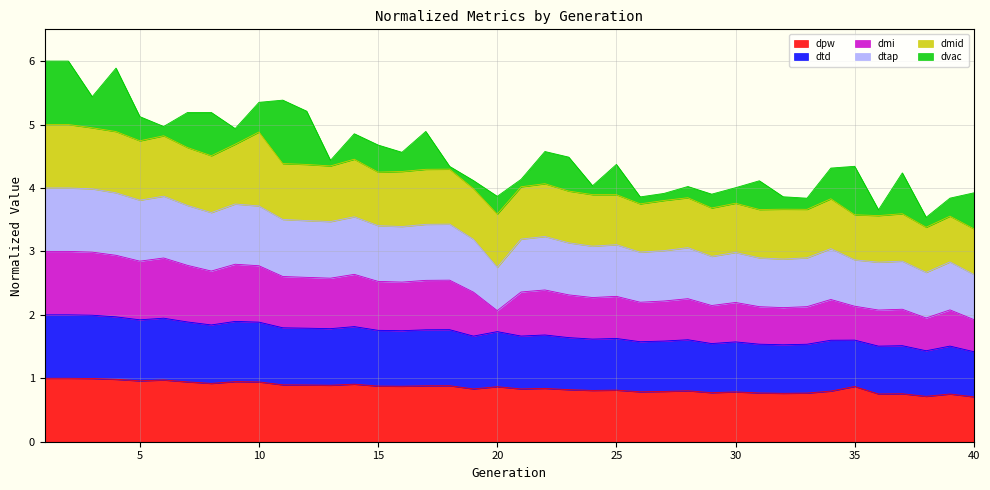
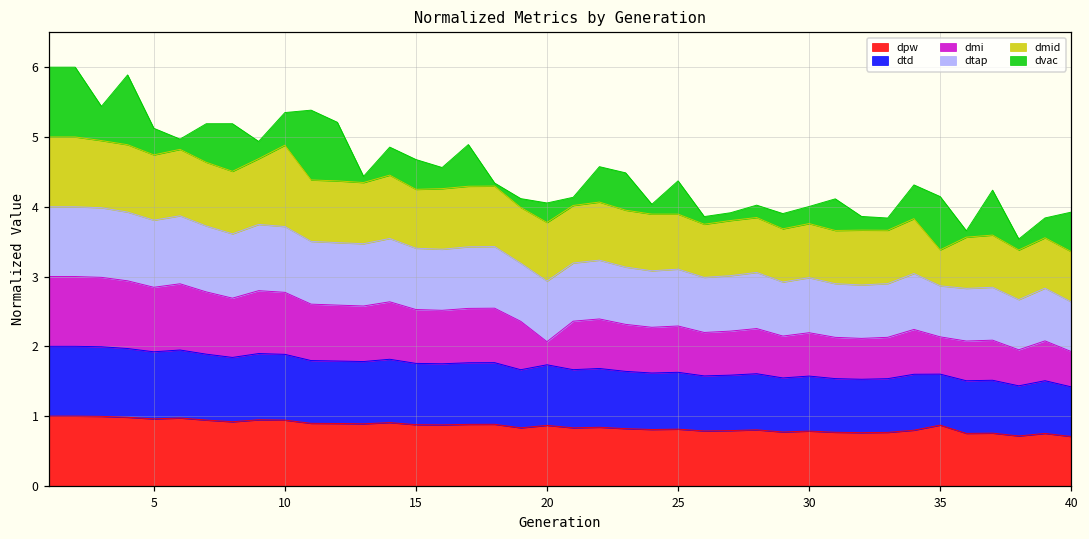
  {
    "dpw": {
      "5": 1.0,
      "10": 0.9,
      "15": 0.9,
      "20": 0.9,
      "25": 0.8,
      "30": 0.8,
      "35": 0.9,
      "40": 0.7
    },
    "dtd": {
      "5": 1.0,
      "10": 0.9,
      "15": 0.9,
      "20": 0.9,
      "25": 0.8,
      "30": 0.8,
      "35": 0.7,
      "40": 0.7
    },
    "dmi": {
      "5": 0.9,
      "10": 0.9,
      "15": 0.8,
      "20": 0.3,
      "25": 0.7,
      "30": 0.6,
      "35": 0.5,
      "40": 0.5
    },
    "dtap": {
      "5": 1.0,
      "10": 0.9,
      "15": 0.9,
-     "20": 0.7,
+     "20": 0.9,
      "25": 0.8,
      "30": 0.8,
      "35": 0.7,
      "40": 0.7
    },
    "dmid": {
      "5": 0.9,
      "10": 1.2,
      "15": 0.8,
      "20": 0.8,
      "25": 0.8,
      "30": 0.8,
-     "35": 0.7,
+     "35": 0.5,
      "40": 0.7
    },
    "dvac": {
      "5": 0.4,
      "10": 0.5,
      "15": 0.4,
      "20": 0.3,
      "25": 0.5,
      "30": 0.2,
      "35": 0.8,
      "40": 0.6
    }
  }
